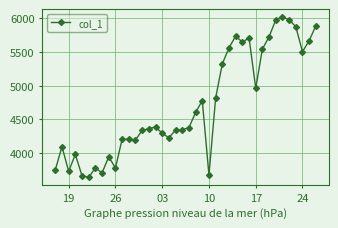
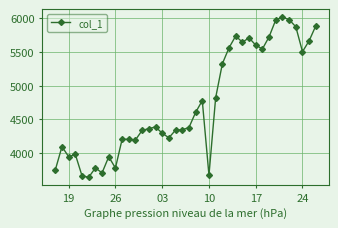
  {
-   "19": 3700,
+   "19": 3900,
    "26": 3800,
    "03": 4300,
    "10": 3700,
-   "17": 5000,
+   "17": 5600,
    "24": 5500
  }
